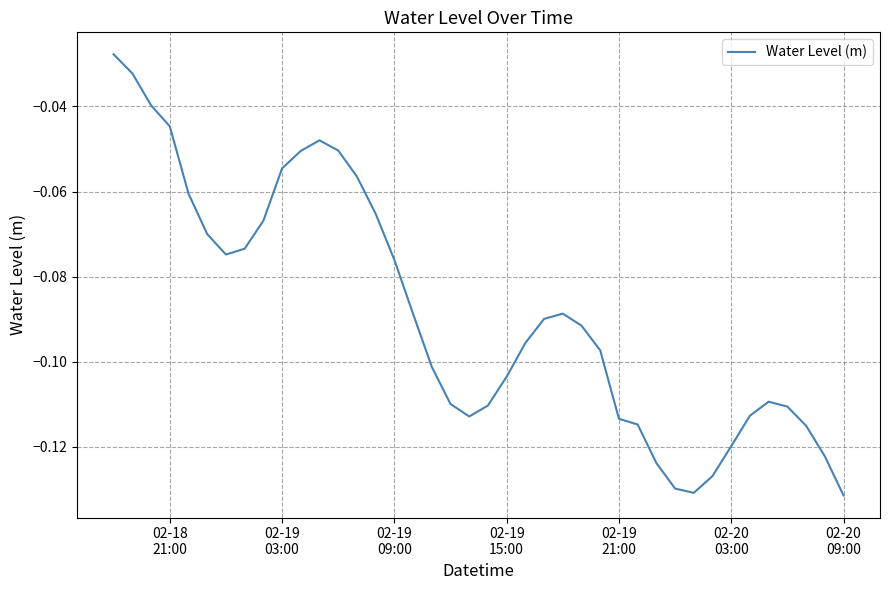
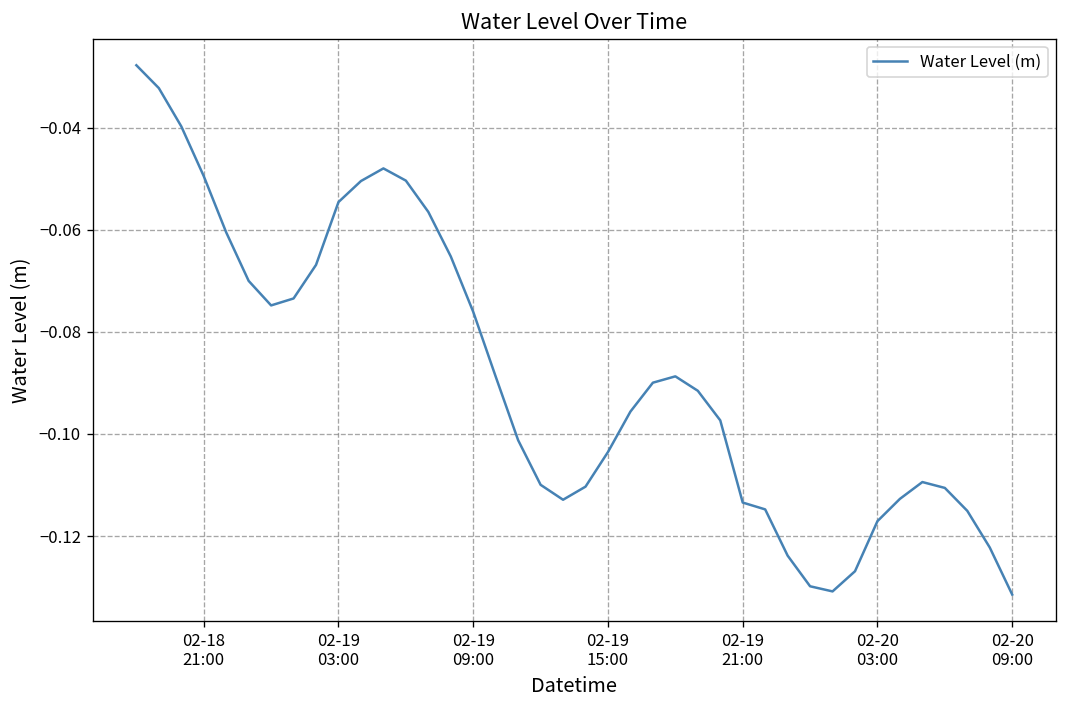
  {
-   "02-18 21:00": -0.045,
+   "02-18 21:00": -0.049,
    "02-19 03:00": -0.055,
    "02-19 09:00": -0.076,
    "02-19 15:00": -0.104,
    "02-19 21:00": -0.113,
-   "02-20 03:00": -0.120,
+   "02-20 03:00": -0.117,
    "02-20 09:00": -0.131
  }
